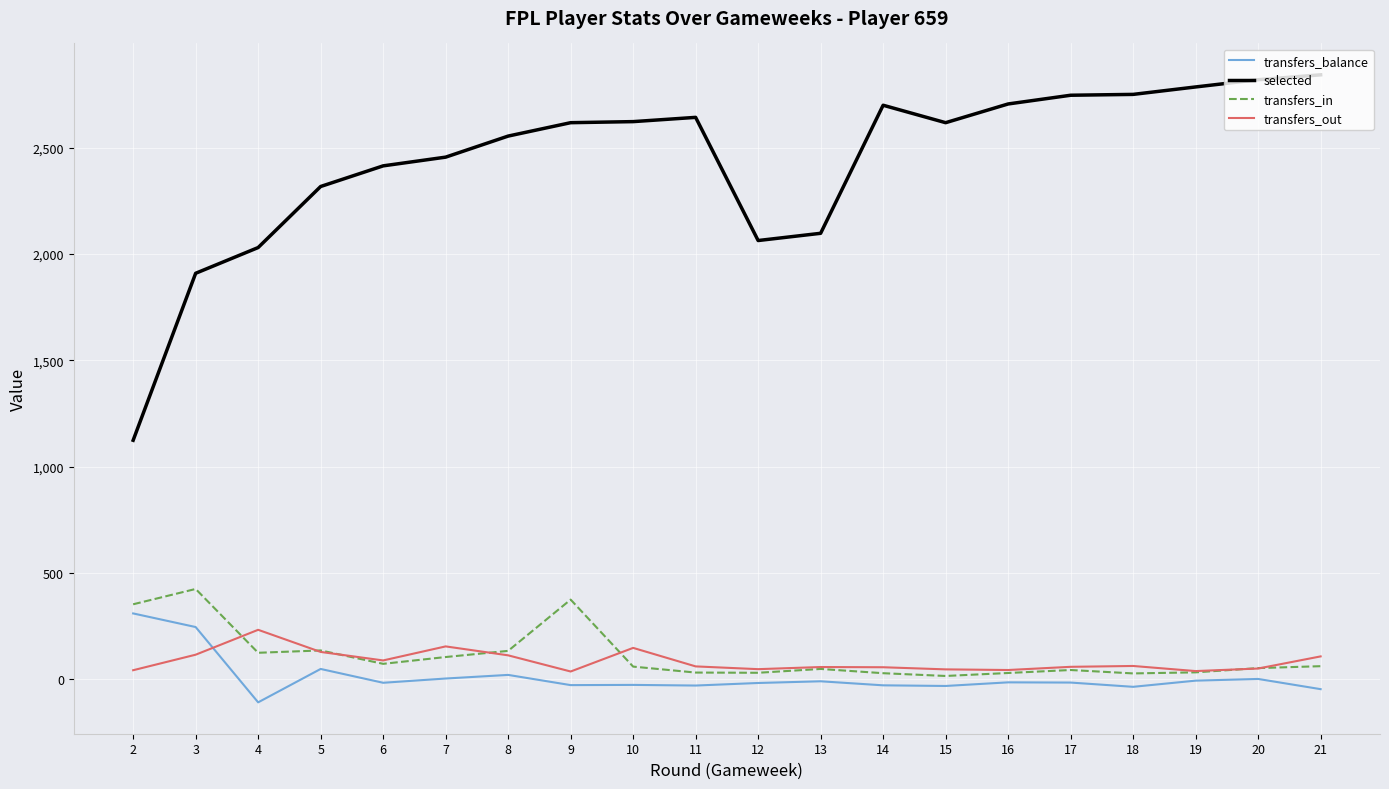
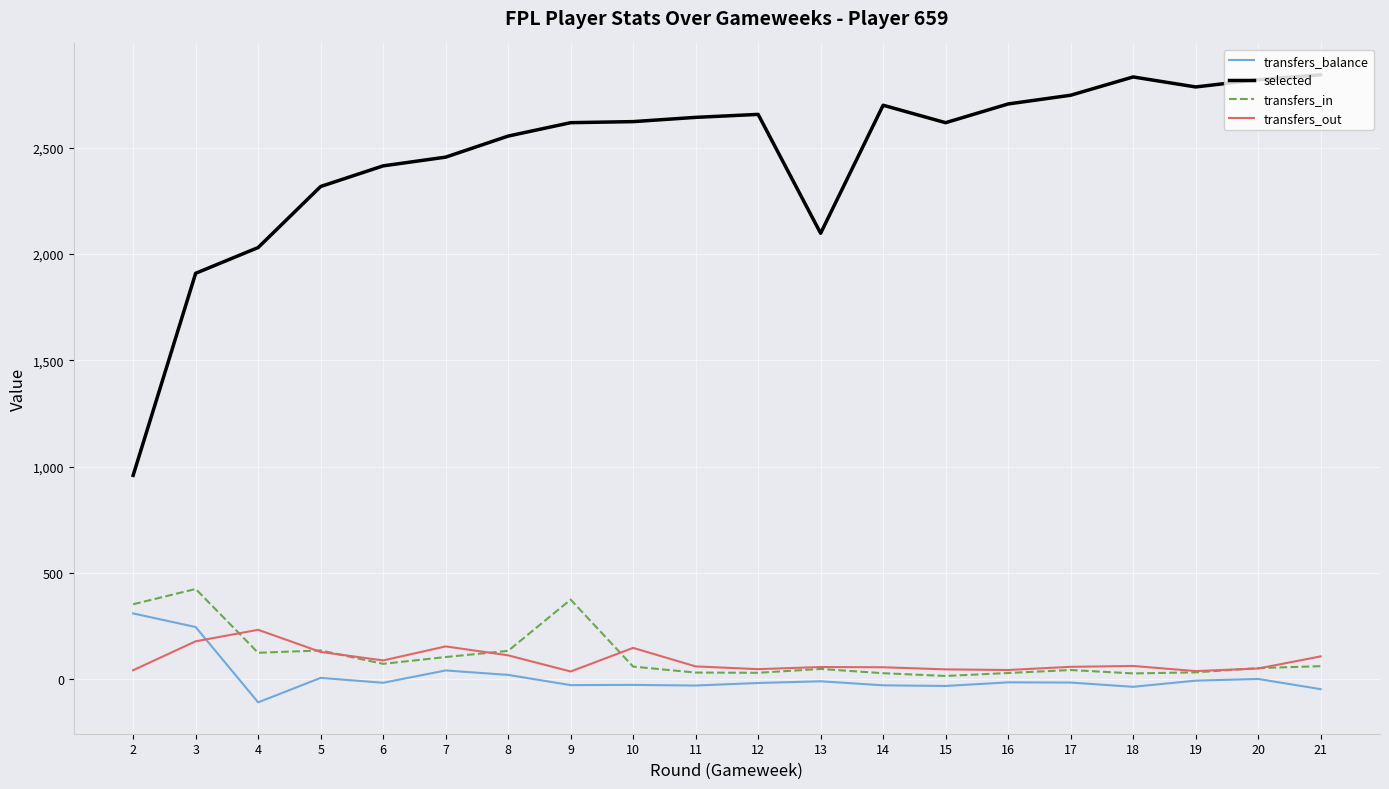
  {
    "transfers_balance": {
      "2": "310",
      "3": "250",
      "4": "-110",
-     "5": "50",
+     "5": "10",
      "6": "-20",
-     "7": "0",
+     "7": "40",
      "8": "20",
      "9": "-30",
      "10": "-30",
      "11": "-30",
      "12": "-20",
      "13": "-10",
      "14": "-30",
      "15": "-30",
      "16": "-10",
      "17": "-20",
      "18": "-40",
      "19": "-10",
      "20": "0",
      "21": "-50"
    },
    "selected": {
-     "2": "1,120",
+     "2": "960",
      "3": "1,910",
      "4": "2,030",
      "5": "2,320",
      "6": "2,410",
      "7": "2,460",
      "8": "2,550",
      "9": "2,620",
      "10": "2,620",
      "11": "2,640",
-     "12": "2,060",
+     "12": "2,660",
      "13": "2,100",
      "14": "2,700",
      "15": "2,620",
      "16": "2,710",
      "17": "2,750",
-     "18": "2,750",
+     "18": "2,830",
      "19": "2,790"
    },
    "transfers_in": {
      "2": "350",
      "3": "430",
      "4": "130",
      "6": "70",
      "7": "110",
      "8": "130",
      "9": "380",
      "10": "60",
      "11": "30",
      "12": "30",
      "14": "30",
      "15": "20",
      "16": "30",
      "17": "40",
      "18": "30",
      "21": "60"
    },
    "transfers_out": {
      "2": "40",
-     "3": "120",
+     "3": "180",
      "4": "230",
      "6": "90",
      "7": "160",
      "8": "110",
      "9": "40",
      "10": "150",
      "11": "60",
      "12": "50",
      "14": "60",
      "15": "50",
      "16": "40",
      "17": "60",
      "18": "60",
      "21": "110"
    }
  }
